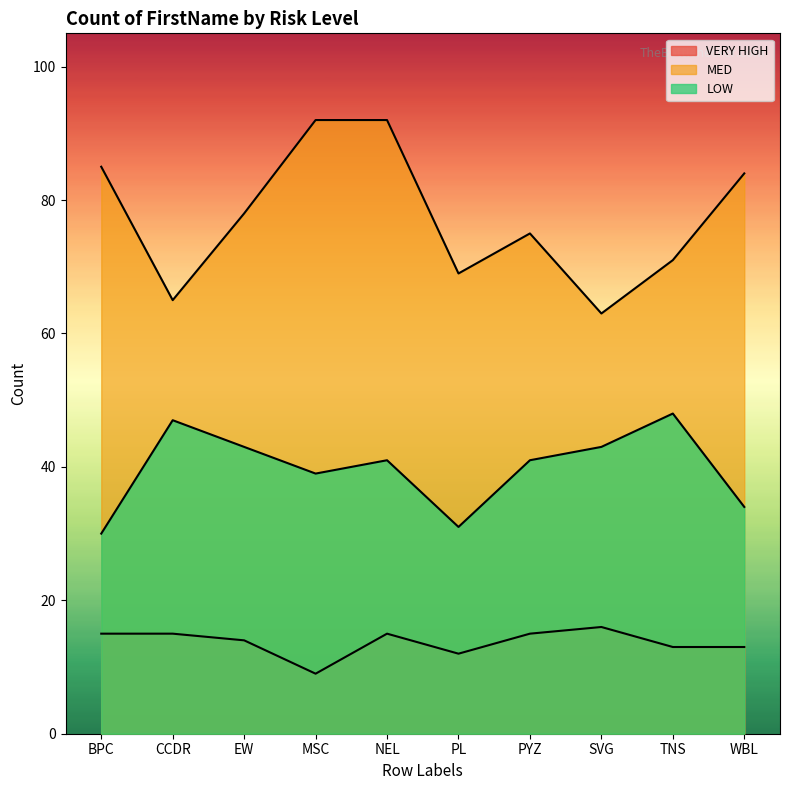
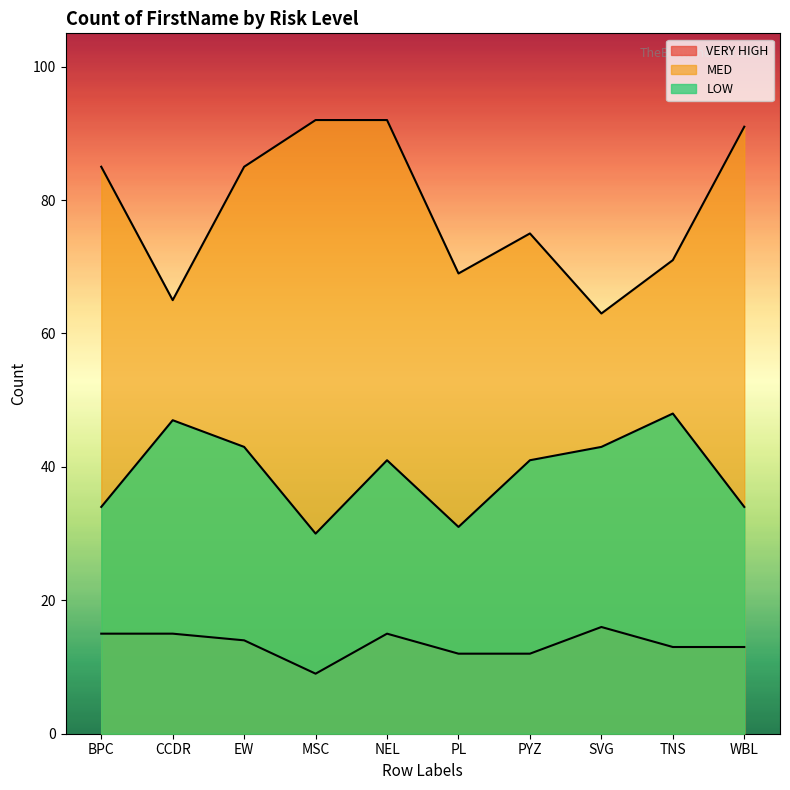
  {
    "VERY HIGH": {
      "BPC": 15,
      "CCDR": 15,
      "EW": 14,
      "MSC": 9,
      "NEL": 15,
      "PL": 12,
-     "PYZ": 15,
+     "PYZ": 12,
      "SVG": 16,
      "TNS": 13,
      "WBL": 13
    },
    "MED": {
      "BPC": 85,
      "CCDR": 65,
-     "EW": 78,
+     "EW": 85,
      "MSC": 92,
      "NEL": 92,
      "PL": 69,
      "PYZ": 75,
      "SVG": 63,
      "TNS": 71,
-     "WBL": 84
+     "WBL": 91
    },
    "LOW": {
-     "BPC": 30,
+     "BPC": 34,
      "CCDR": 47,
      "EW": 43,
-     "MSC": 39,
+     "MSC": 30,
      "NEL": 41,
      "PL": 31,
      "PYZ": 41,
      "SVG": 43,
      "TNS": 48,
      "WBL": 34
    }
  }
